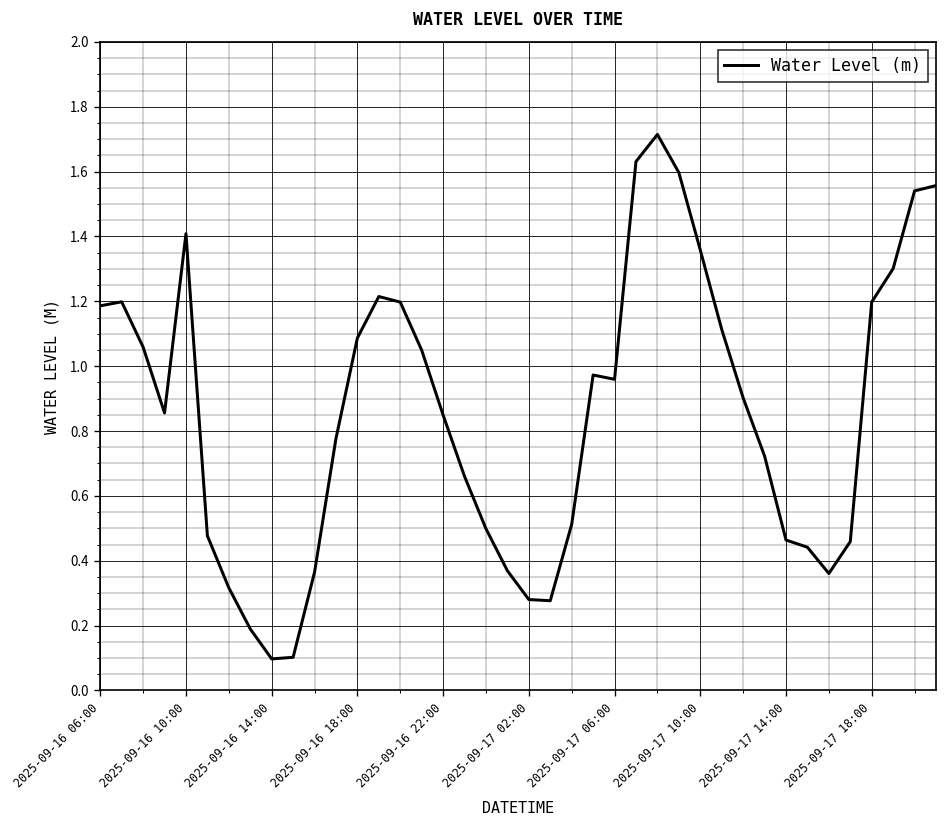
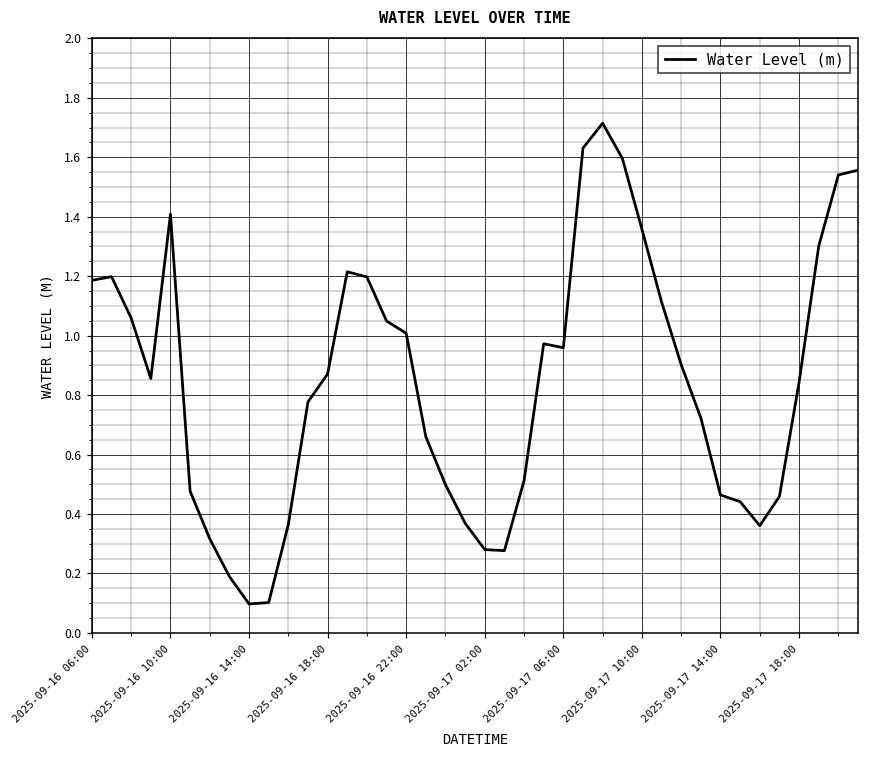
  {
    "2025-09-16 06:00": 1.19,
    "2025-09-16 10:00": 1.41,
    "2025-09-16 14:00": 0.10,
-   "2025-09-16 18:00": 1.09,
-   "2025-09-16 22:00": 0.85,
+   "2025-09-16 18:00": 0.87,
+   "2025-09-16 22:00": 1.01,
    "2025-09-17 02:00": 0.28,
    "2025-09-17 06:00": 0.96,
    "2025-09-17 10:00": 1.36,
    "2025-09-17 14:00": 0.46,
-   "2025-09-17 18:00": 1.20
+   "2025-09-17 18:00": 0.84
  }
